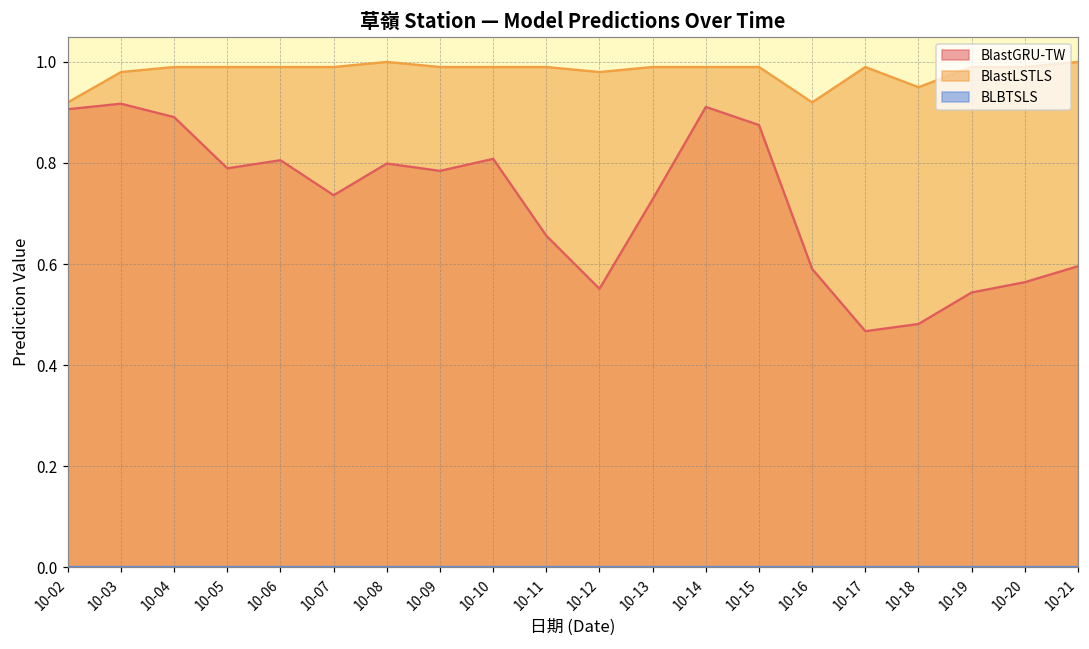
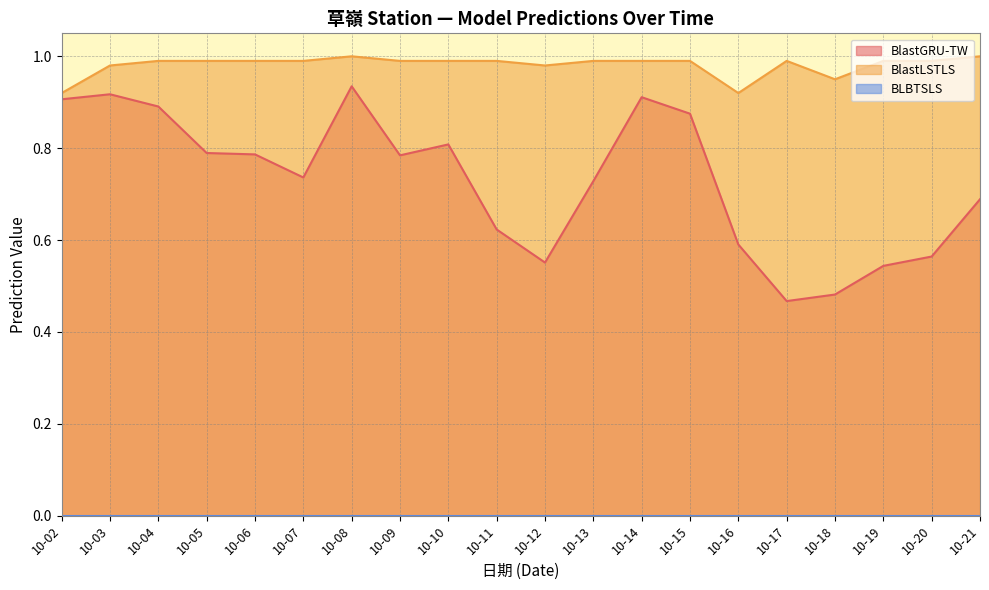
  {
    "BlastGRU-TW": {
      "10-02": 0.91,
      "10-03": 0.92,
      "10-04": 0.89,
      "10-05": 0.79,
-     "10-06": 0.81,
+     "10-06": 0.79,
      "10-07": 0.74,
-     "10-08": 0.80,
+     "10-08": 0.93,
      "10-09": 0.78,
      "10-10": 0.81,
-     "10-11": 0.66,
+     "10-11": 0.62,
      "10-12": 0.55,
      "10-13": 0.73,
      "10-14": 0.91,
      "10-15": 0.88,
      "10-16": 0.59,
      "10-17": 0.47,
      "10-18": 0.48,
      "10-19": 0.54,
      "10-20": 0.56,
-     "10-21": 0.60
+     "10-21": 0.69
    },
    "BlastLSTLS": {
      "10-02": 0.92,
      "10-03": 0.98,
      "10-04": 0.99,
      "10-05": 0.99,
      "10-06": 0.99,
      "10-07": 0.99,
      "10-08": 1.00,
      "10-09": 0.99,
      "10-10": 0.99,
      "10-11": 0.99,
      "10-12": 0.98,
      "10-13": 0.99,
      "10-14": 0.99,
      "10-15": 0.99,
      "10-16": 0.92,
      "10-17": 0.99,
      "10-18": 0.95,
      "10-21": 1.00
    },
    "BLBTSLS": {
      "10-02": 0.00,
      "10-03": 0.00,
      "10-04": 0.00,
      "10-05": 0.00,
      "10-06": 0.00,
      "10-07": 0.00,
      "10-08": 0.00,
      "10-09": 0.00,
      "10-10": 0.00,
      "10-11": 0.00,
      "10-12": 0.00,
      "10-13": 0.00,
      "10-14": 0.00,
      "10-15": 0.00,
      "10-16": 0.00,
      "10-17": 0.00,
      "10-18": 0.00,
      "10-19": 0.00,
      "10-20": 0.00,
      "10-21": 0.00
    }
  }
